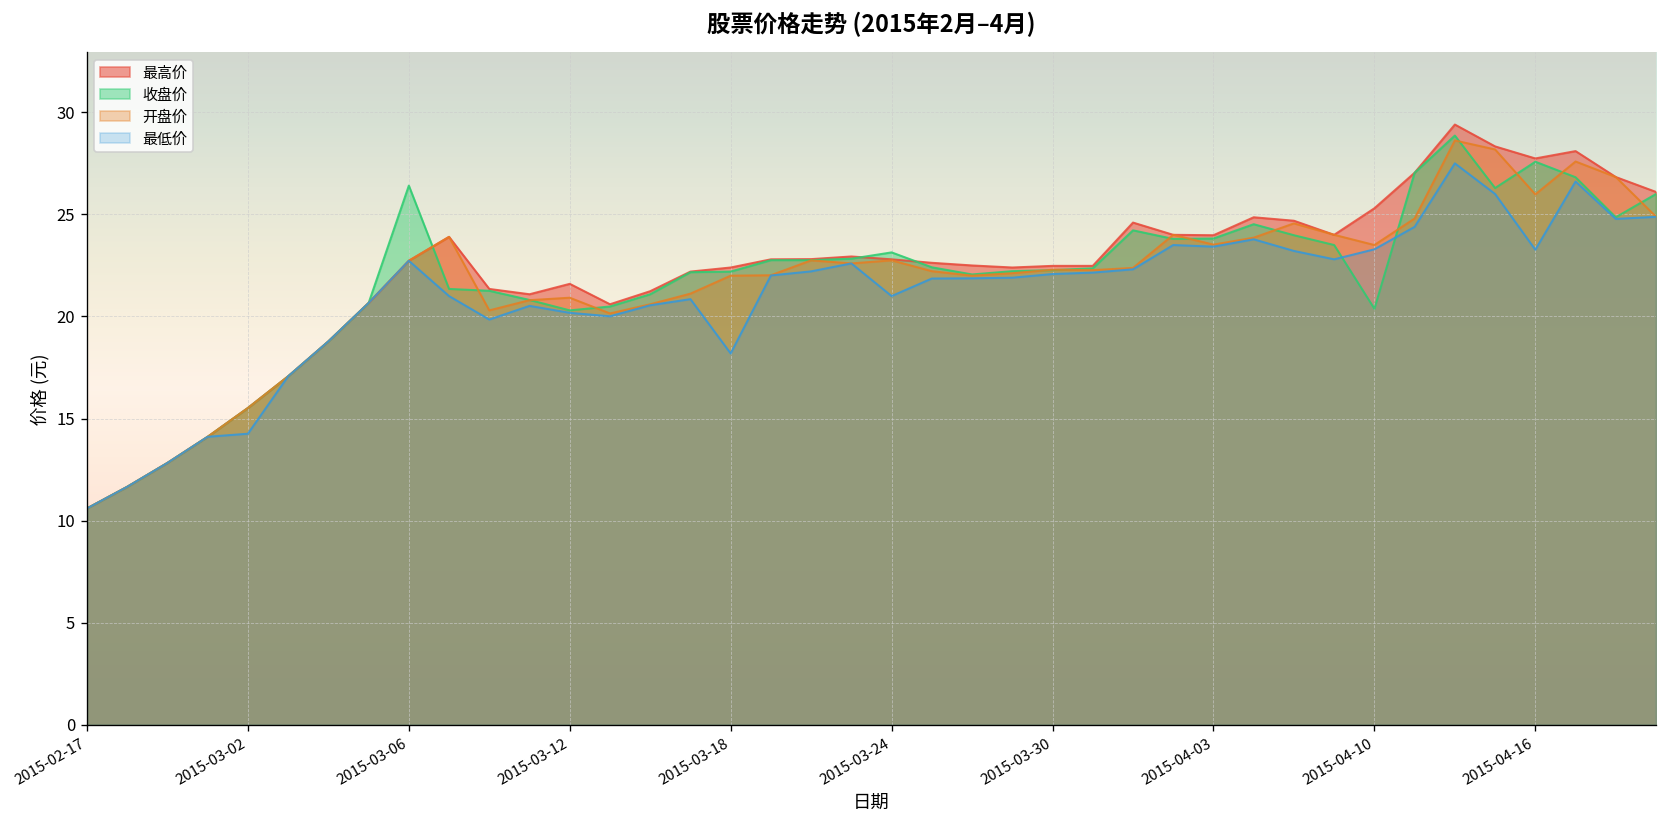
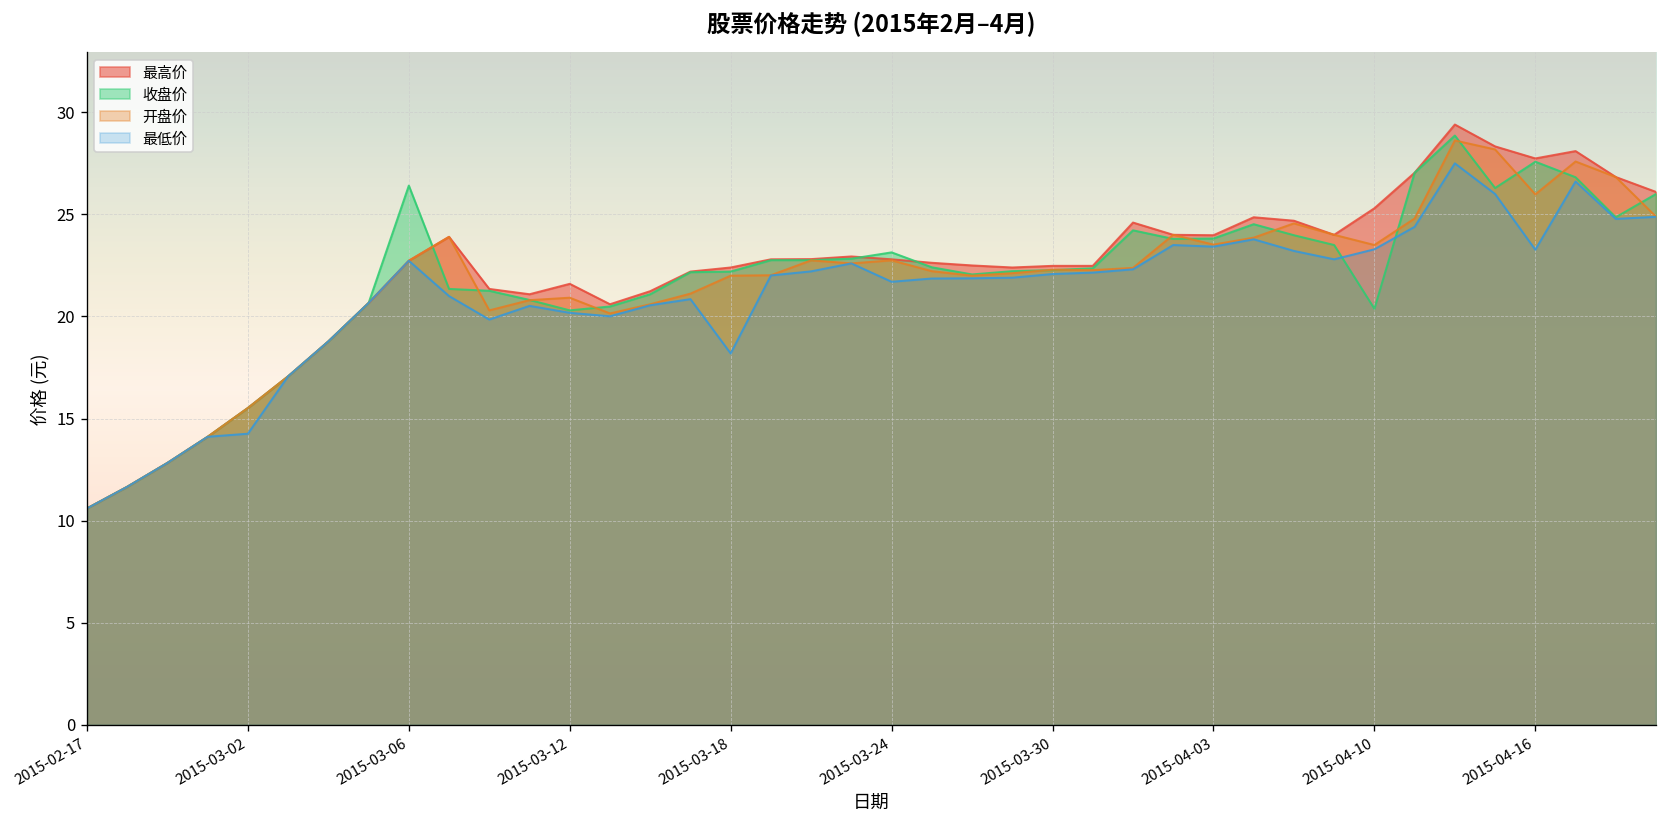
  {
    "收盘价": {
      "2015-03-06": 26.4,
      "2015-03-18": 22.2,
      "2015-03-24": 23.1,
      "2015-04-03": 23.8,
      "2015-04-10": 20.4,
      "2015-04-16": 27.6
    },
    "最低价": {
      "2015-03-02": 14.3,
      "2015-03-18": 18.2,
-     "2015-03-24": 21.0,
+     "2015-03-24": 21.7,
      "2015-03-30": 22.1,
      "2015-04-10": 23.3,
      "2015-04-16": 23.3
    }
  }
